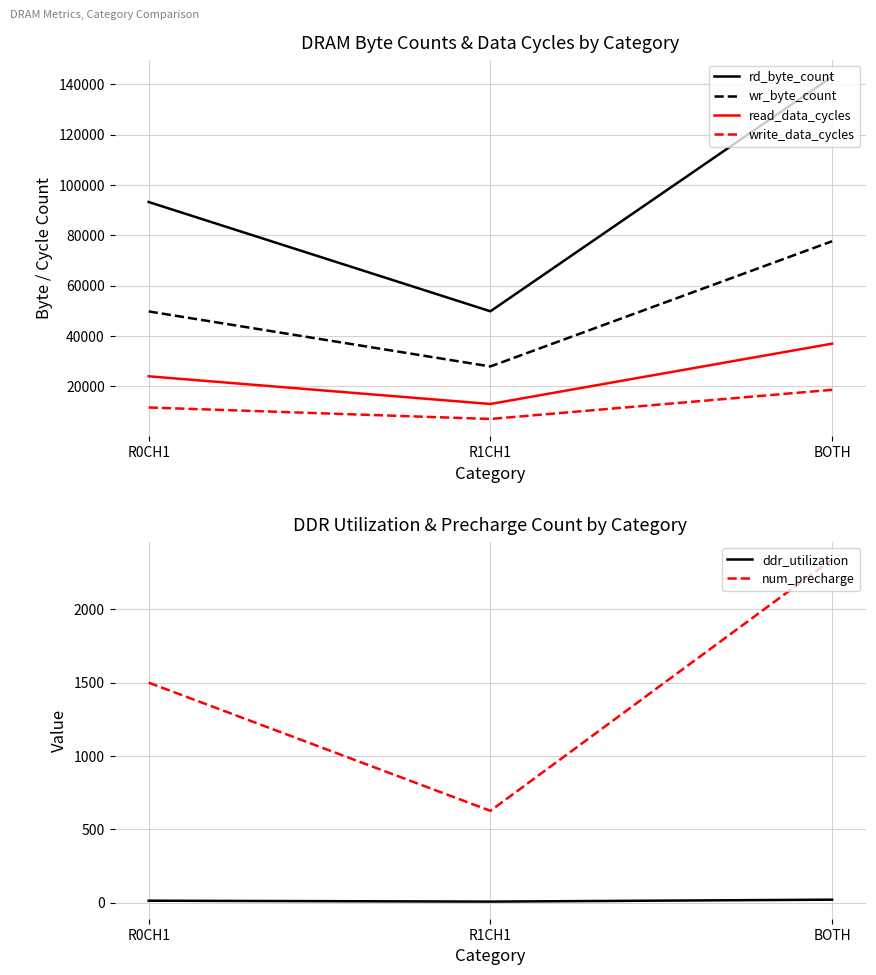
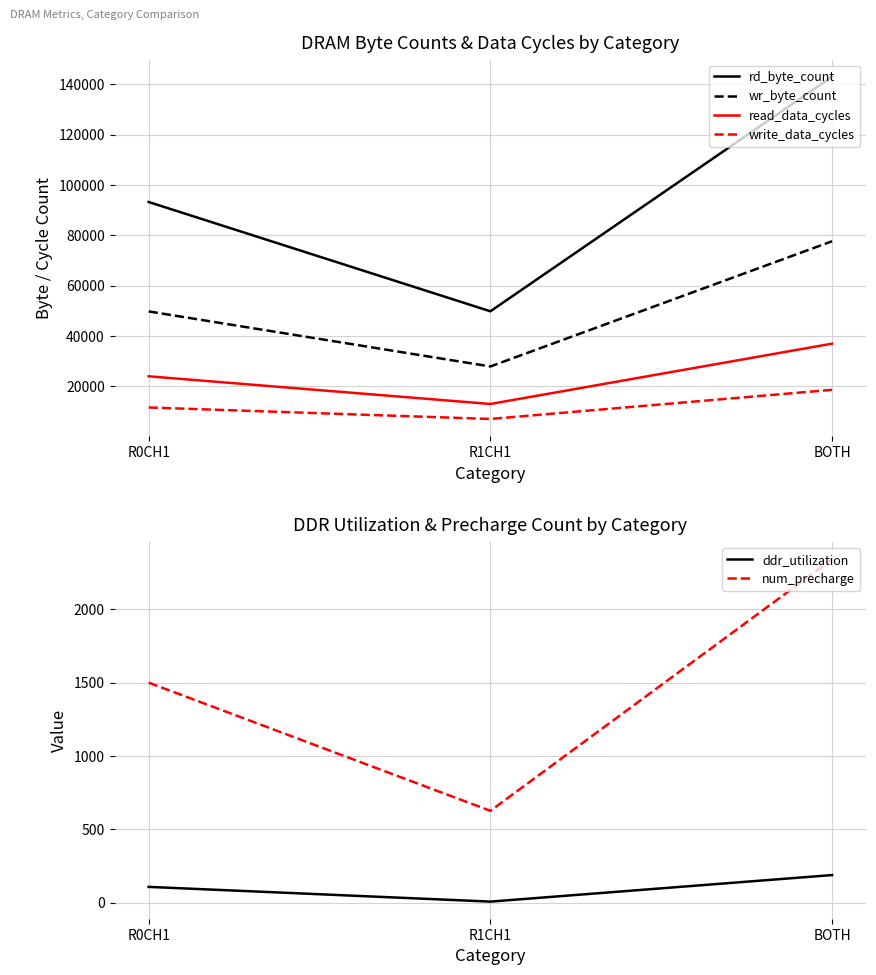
  {
    "DDR Utilization & Precharge Count by Category": {
      "ddr_utilization": {
-       "R0CH1": 10,
+       "R0CH1": 110,
        "R1CH1": 10,
-       "BOTH": 20
+       "BOTH": 190
      },
      "num_precharge": {
        "R0CH1": 1500,
        "R1CH1": 630
      }
    }
  }
